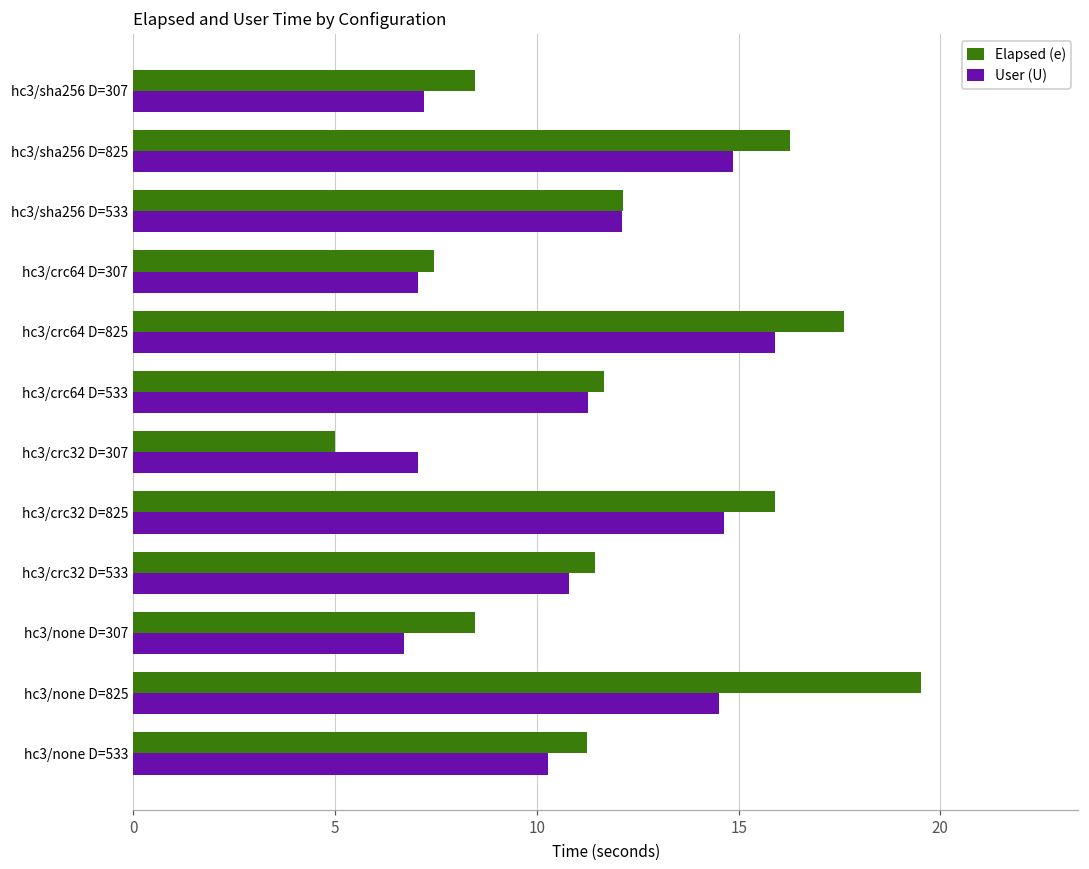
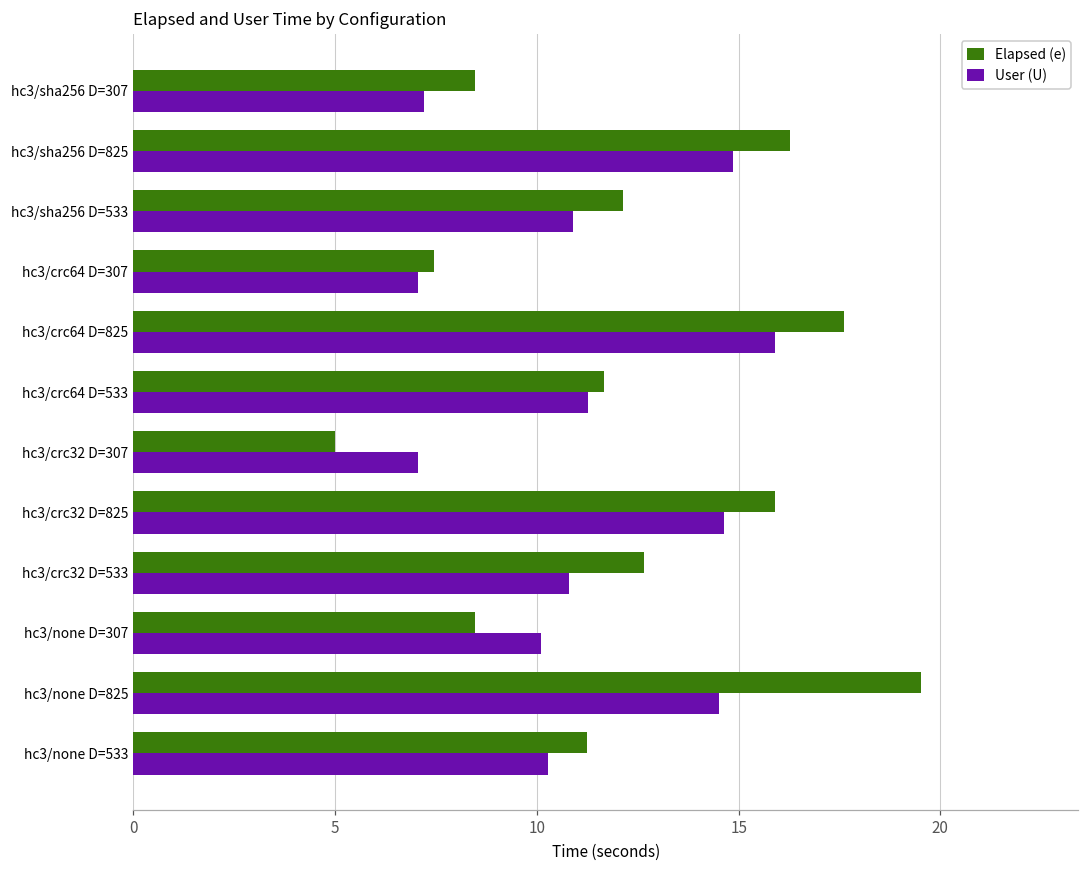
  {
    "Elapsed (e)": {
      "hc3/sha256 D=307": 8.5,
      "hc3/sha256 D=825": 16.3,
      "hc3/sha256 D=533": 12.1,
      "hc3/crc64 D=307": 7.5,
      "hc3/crc64 D=825": 17.6,
      "hc3/crc64 D=533": 11.7,
      "hc3/crc32 D=307": 5.0,
      "hc3/crc32 D=825": 15.9,
-     "hc3/crc32 D=533": 11.5,
+     "hc3/crc32 D=533": 12.7,
      "hc3/none D=307": 8.5,
      "hc3/none D=825": 19.5,
      "hc3/none D=533": 11.2
    },
    "User (U)": {
      "hc3/sha256 D=307": 7.2,
      "hc3/sha256 D=825": 14.9,
-     "hc3/sha256 D=533": 12.1,
+     "hc3/sha256 D=533": 10.9,
      "hc3/crc64 D=307": 7.1,
      "hc3/crc64 D=825": 15.9,
      "hc3/crc64 D=533": 11.3,
      "hc3/crc32 D=307": 7.0,
      "hc3/crc32 D=825": 14.6,
      "hc3/crc32 D=533": 10.8,
-     "hc3/none D=307": 6.7,
+     "hc3/none D=307": 10.1,
      "hc3/none D=825": 14.5,
      "hc3/none D=533": 10.3
    }
  }
